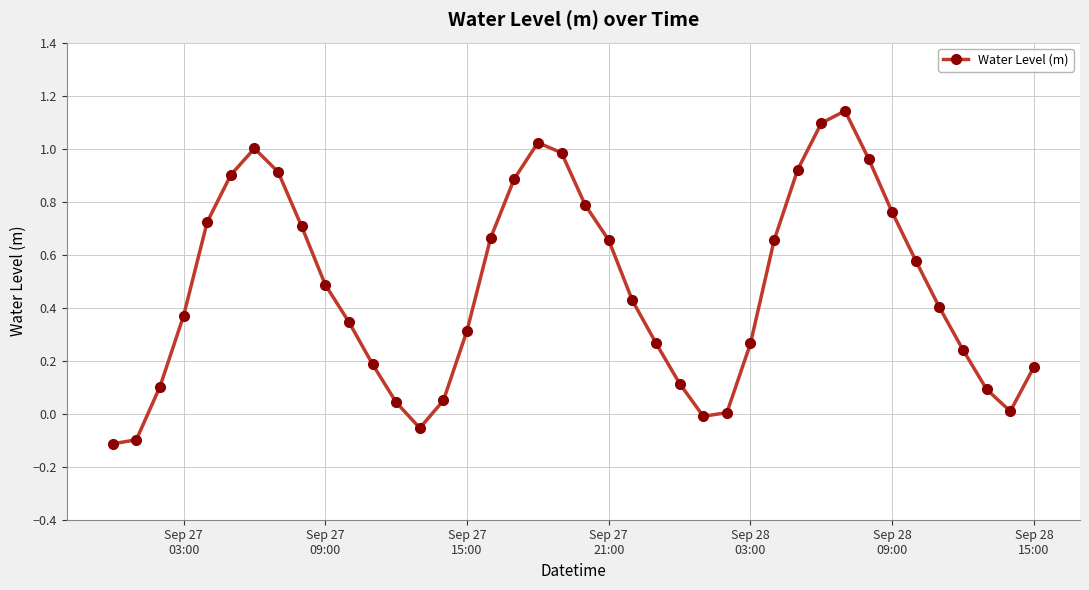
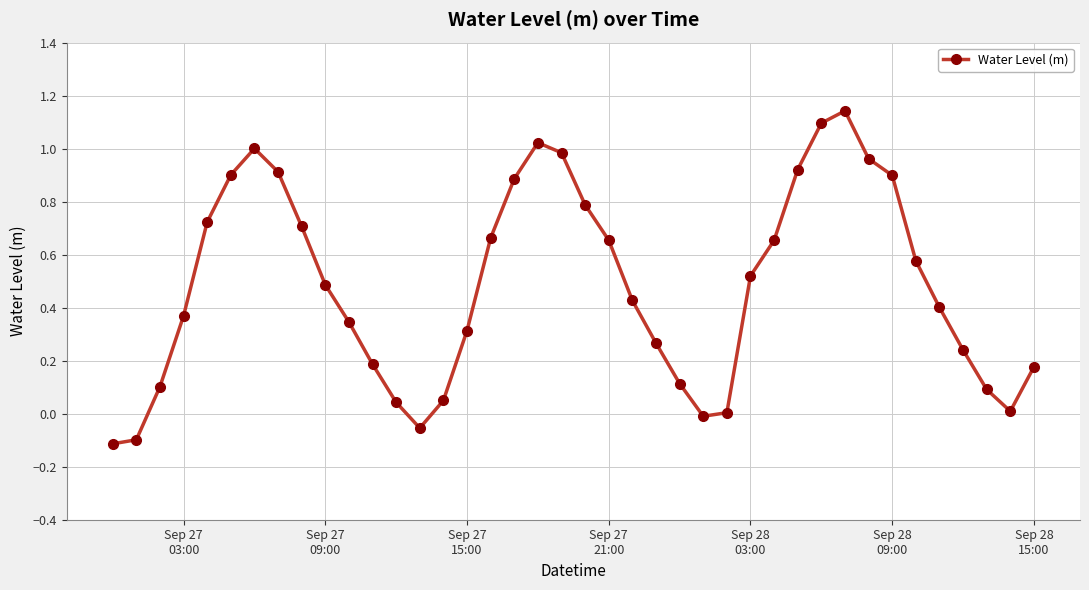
  {
    "Sep 27 03:00": 0.37,
    "Sep 27 09:00": 0.49,
    "Sep 27 15:00": 0.31,
    "Sep 27 21:00": 0.65,
-   "Sep 28 03:00": 0.26,
-   "Sep 28 09:00": 0.76,
+   "Sep 28 03:00": 0.52,
+   "Sep 28 09:00": 0.90,
    "Sep 28 15:00": 0.18
  }
